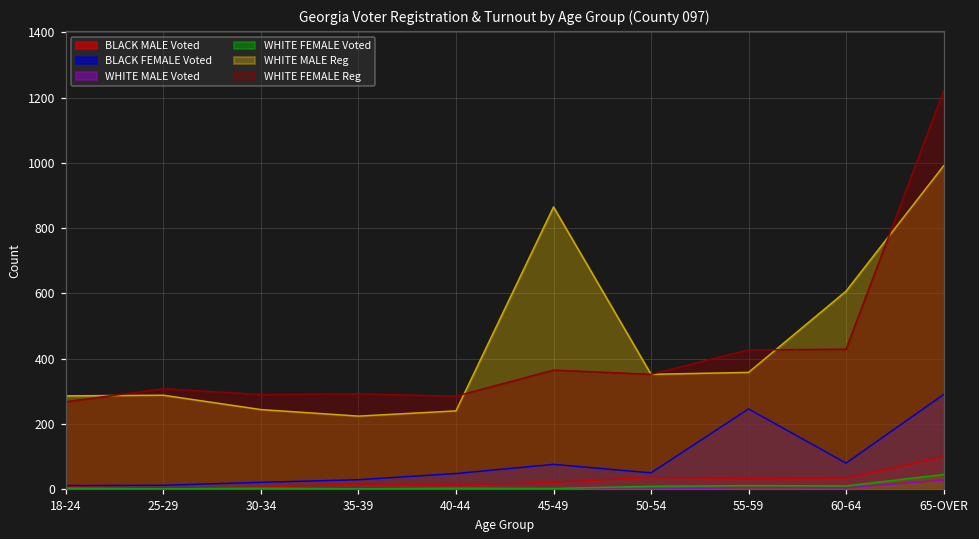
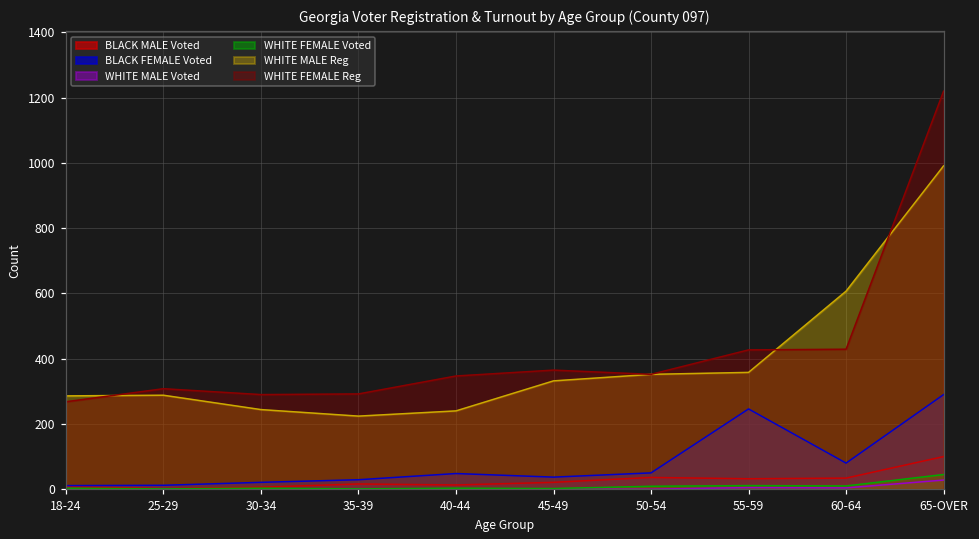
  {
    "BLACK MALE Voted": {
      "35-39": 20,
      "40-44": 10,
      "45-49": 20,
      "50-54": 40,
      "55-59": 30,
      "60-64": 30,
      "65-OVER": 100
    },
    "BLACK FEMALE Voted": {
      "25-29": 10,
      "30-34": 20,
      "35-39": 30,
      "40-44": 50,
-     "45-49": 80,
+     "45-49": 40,
      "50-54": 50,
      "55-59": 250,
      "60-64": 80,
      "65-OVER": 290
    },
    "WHITE MALE Voted": {
      "50-54": 0,
      "65-OVER": 30
    },
    "WHITE FEMALE Voted": {
      "50-54": 10,
      "65-OVER": 50
    },
    "WHITE MALE Reg": {
      "18-24": 290,
      "25-29": 290,
      "30-34": 240,
      "35-39": 220,
      "40-44": 240,
-     "45-49": 870,
+     "45-49": 330,
      "55-59": 360,
      "60-64": 610,
      "65-OVER": 990
    },
    "WHITE FEMALE Reg": {
      "18-24": 270,
      "25-29": 310,
      "30-34": 290,
      "35-39": 290,
-     "40-44": 290,
+     "40-44": 350,
      "45-49": 370,
      "55-59": 430,
      "60-64": 430,
      "65-OVER": 1220
    }
  }
